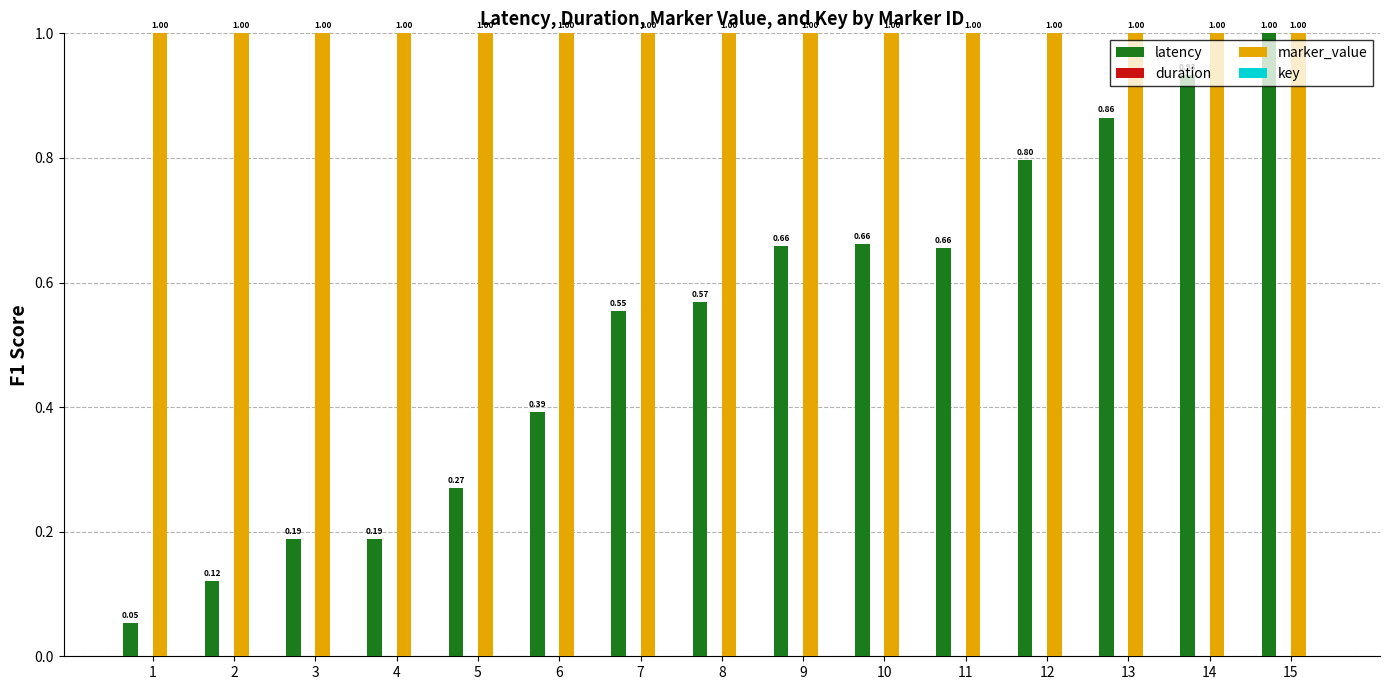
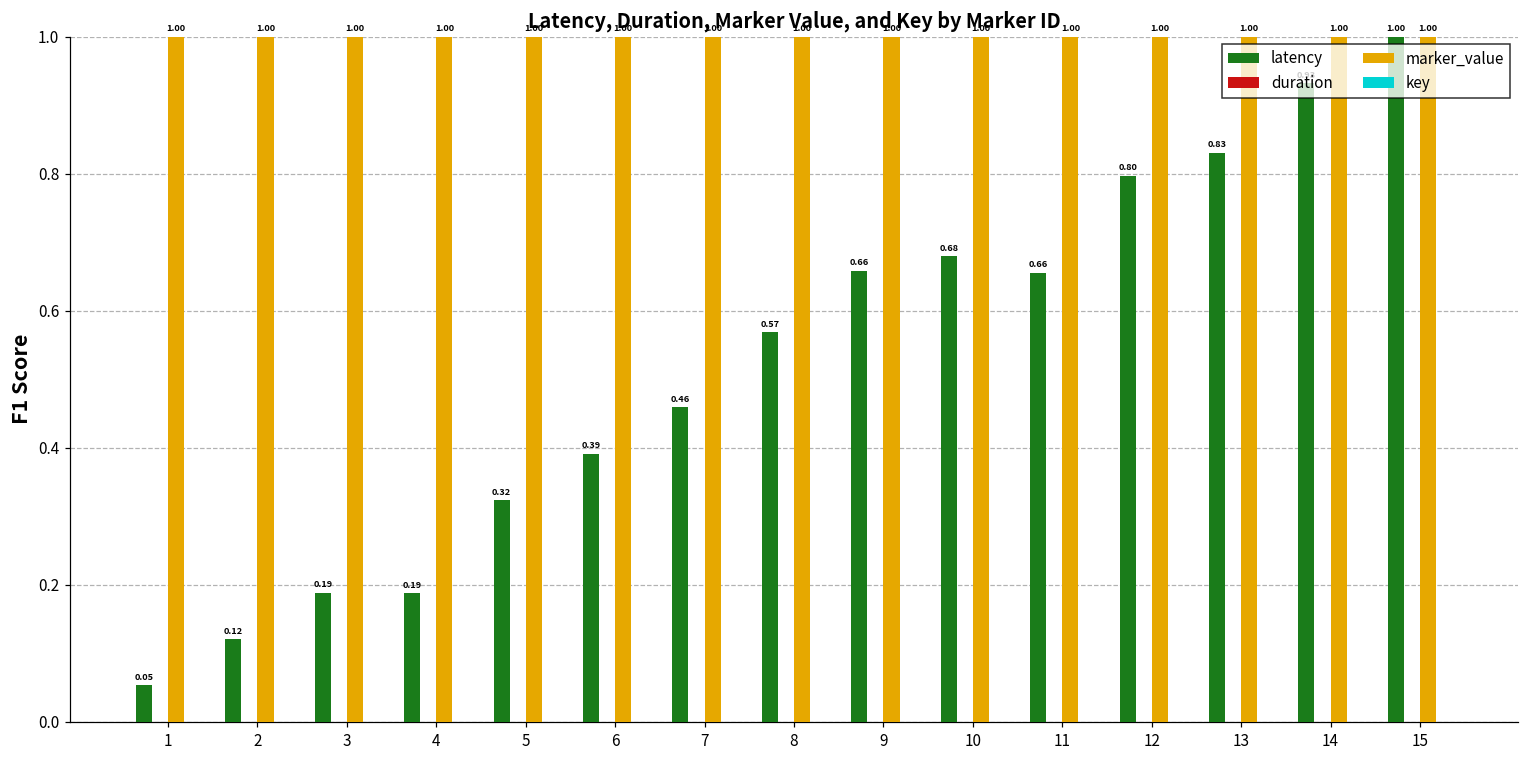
  {
    "latency": {
      "1": 0.05,
      "2": 0.12,
      "3": 0.19,
      "4": 0.19,
-     "5": 0.27,
+     "5": 0.32,
      "6": 0.39,
-     "7": 0.55,
+     "7": 0.46,
      "8": 0.57,
      "9": 0.66,
-     "10": 0.66,
+     "10": 0.68,
      "11": 0.66,
      "12": 0.80,
-     "13": 0.86,
+     "13": 0.83,
      "15": 1.00
    },
    "duration": {
      "1": 0.00,
      "2": 0.00,
      "3": 0.00,
      "4": 0.00,
      "5": 0.00,
      "6": 0.00,
      "7": 0.00,
      "8": 0.00,
      "9": 0.00,
      "10": 0.00,
      "11": 0.00,
      "12": 0.00,
      "13": 0.00,
      "14": 0.00,
      "15": 0.00
    },
    "marker_value": {
      "1": 1.00,
      "2": 1.00,
      "3": 1.00,
      "4": 1.00,
      "5": 1.00,
      "6": 1.00,
      "7": 1.00,
      "8": 1.00,
      "9": 1.00,
      "10": 1.00,
      "11": 1.00,
      "12": 1.00,
      "13": 1.00,
      "14": 1.00,
      "15": 1.00
    },
    "key": {
      "1": 0.00,
      "2": 0.00,
      "3": 0.00,
      "4": 0.00,
      "5": 0.00,
      "6": 0.00,
      "7": 0.00,
      "8": 0.00,
      "9": 0.00,
      "10": 0.00,
      "11": 0.00,
      "12": 0.00,
      "13": 0.00,
      "14": 0.00,
      "15": 0.00
    }
  }
